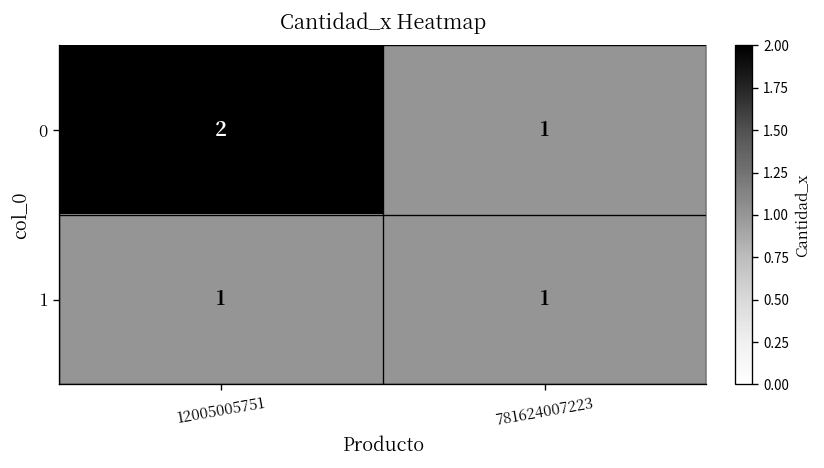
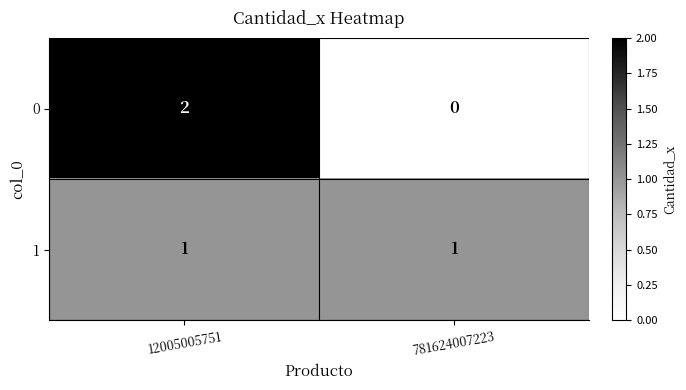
  {
    "0": {
      "12005005751": 2,
-     "781624007223": 1
+     "781624007223": 0
    },
    "1": {
      "12005005751": 1,
      "781624007223": 1
    }
  }
